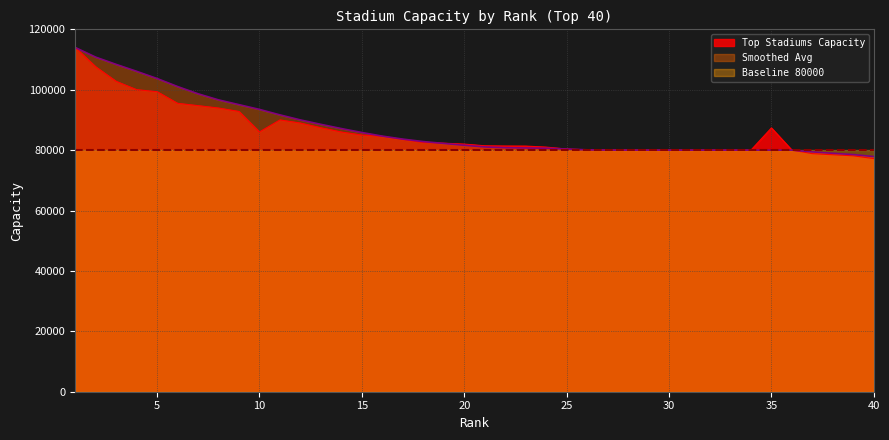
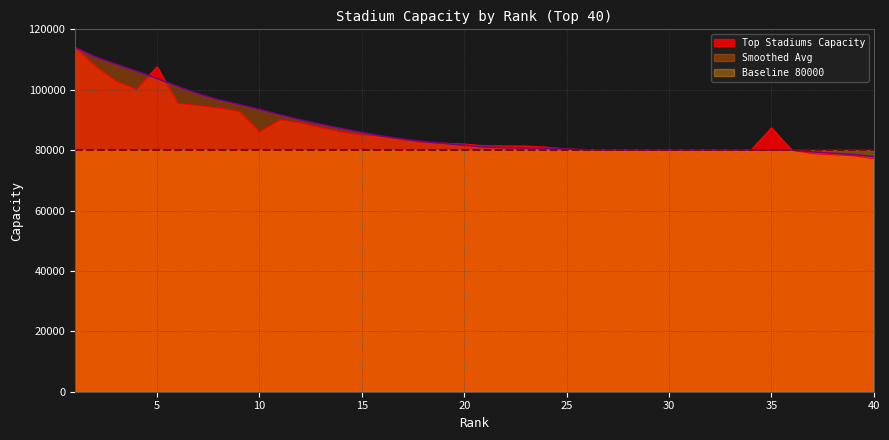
  {
    "Top Stadiums Capacity": {
-     "5": 99000,
+     "5": 108000,
      "10": 86000,
      "35": 87000
    }
  }
